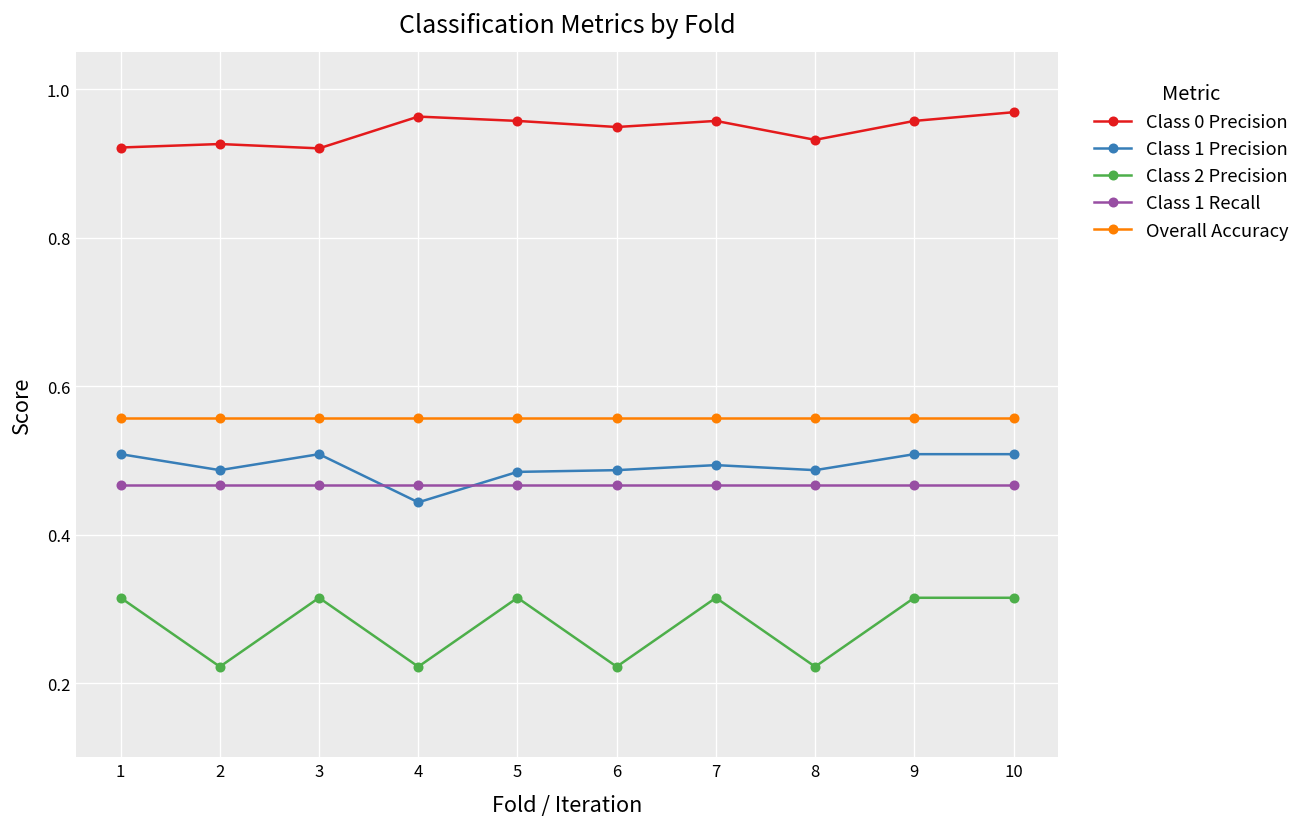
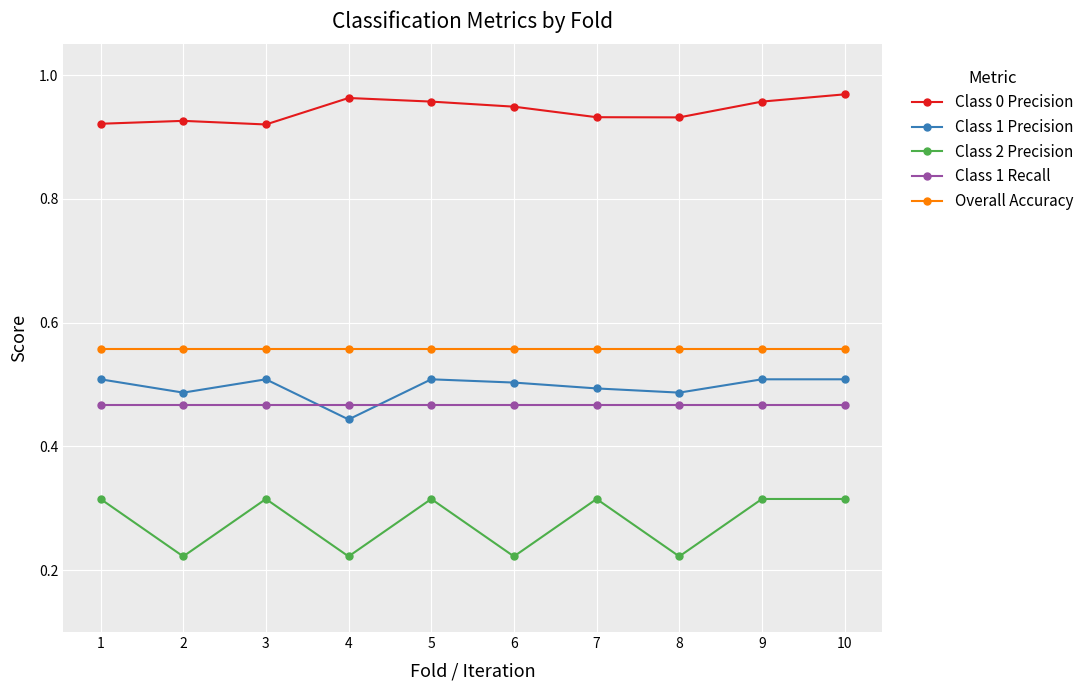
  {
    "Class 0 Precision": {
      "1": 0.92,
      "2": 0.93,
      "3": 0.92,
      "4": 0.96,
      "5": 0.96,
      "6": 0.95,
-     "7": 0.96,
+     "7": 0.93,
      "8": 0.93,
      "9": 0.96,
      "10": 0.97
    },
    "Class 1 Precision": {
      "1": 0.51,
      "2": 0.49,
      "3": 0.51,
      "4": 0.44,
-     "5": 0.48,
-     "6": 0.49,
+     "5": 0.51,
+     "6": 0.50,
      "7": 0.49,
      "8": 0.49,
      "9": 0.51,
      "10": 0.51
    },
    "Class 2 Precision": {
      "1": 0.32,
      "2": 0.22,
      "3": 0.32,
      "4": 0.22,
      "5": 0.32,
      "6": 0.22,
      "7": 0.32,
      "8": 0.22,
      "9": 0.32,
      "10": 0.32
    },
    "Class 1 Recall": {
      "1": 0.47,
      "2": 0.47,
      "3": 0.47,
      "4": 0.47,
      "5": 0.47,
      "6": 0.47,
      "7": 0.47,
      "8": 0.47,
      "9": 0.47,
      "10": 0.47
    },
    "Overall Accuracy": {
      "1": 0.56,
      "2": 0.56,
      "3": 0.56,
      "4": 0.56,
      "5": 0.56,
      "6": 0.56,
      "7": 0.56,
      "8": 0.56,
      "9": 0.56,
      "10": 0.56
    }
  }
